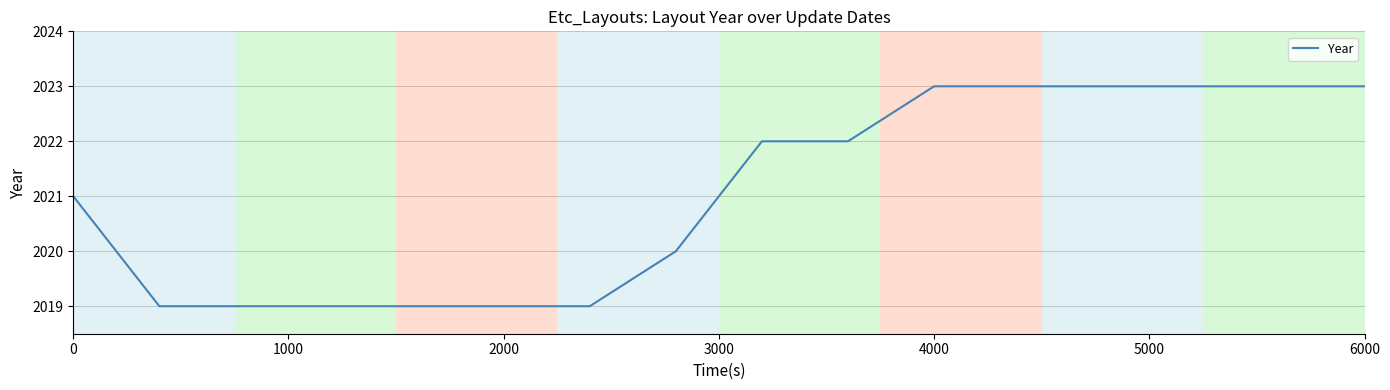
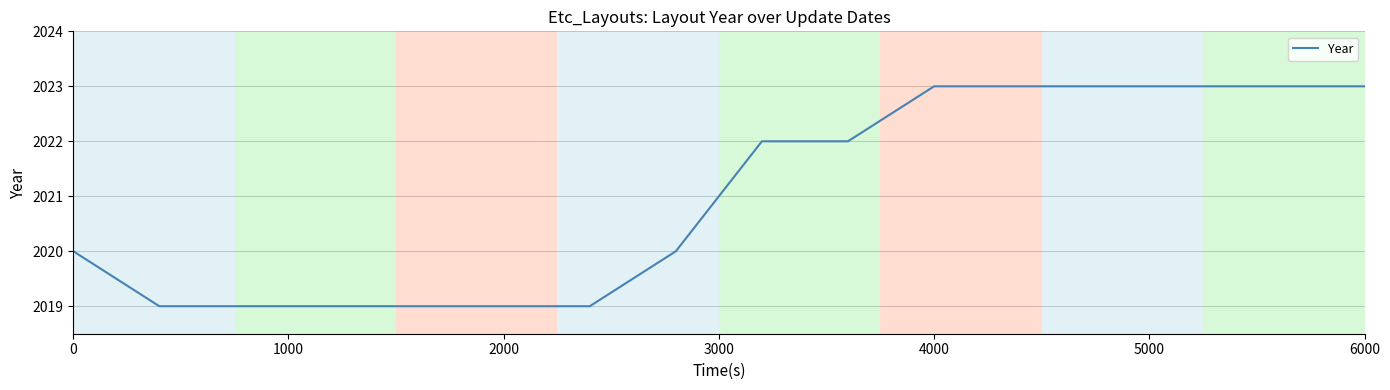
  {
-   "0": 2021,
+   "0": 2020,
    "2000": 2019,
    "4000": 2023,
    "6000": 2023
  }
